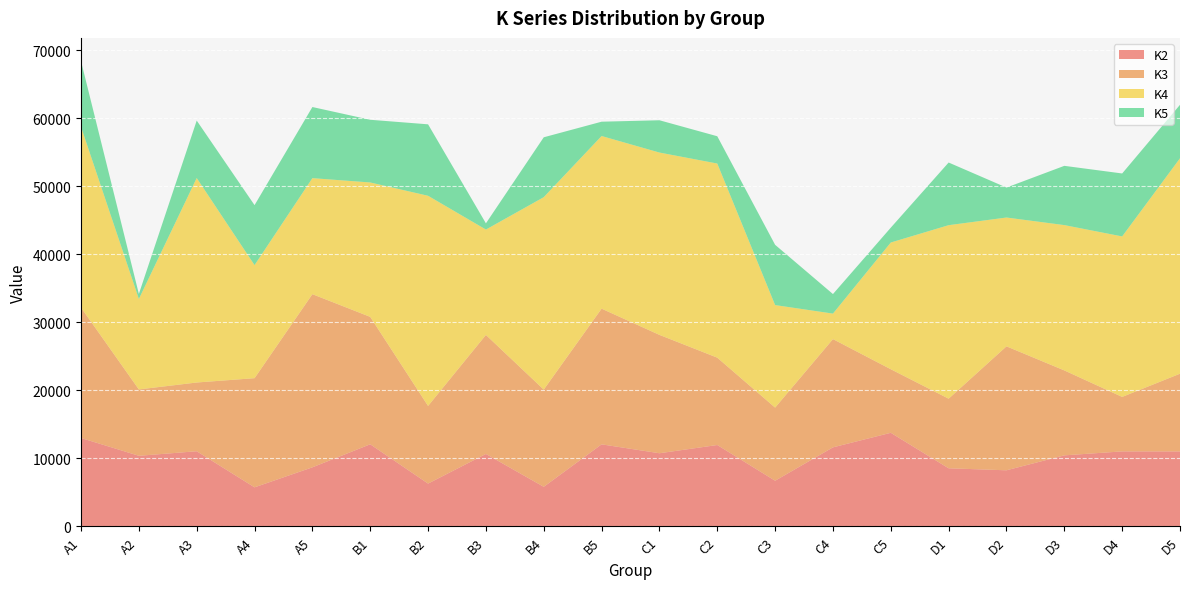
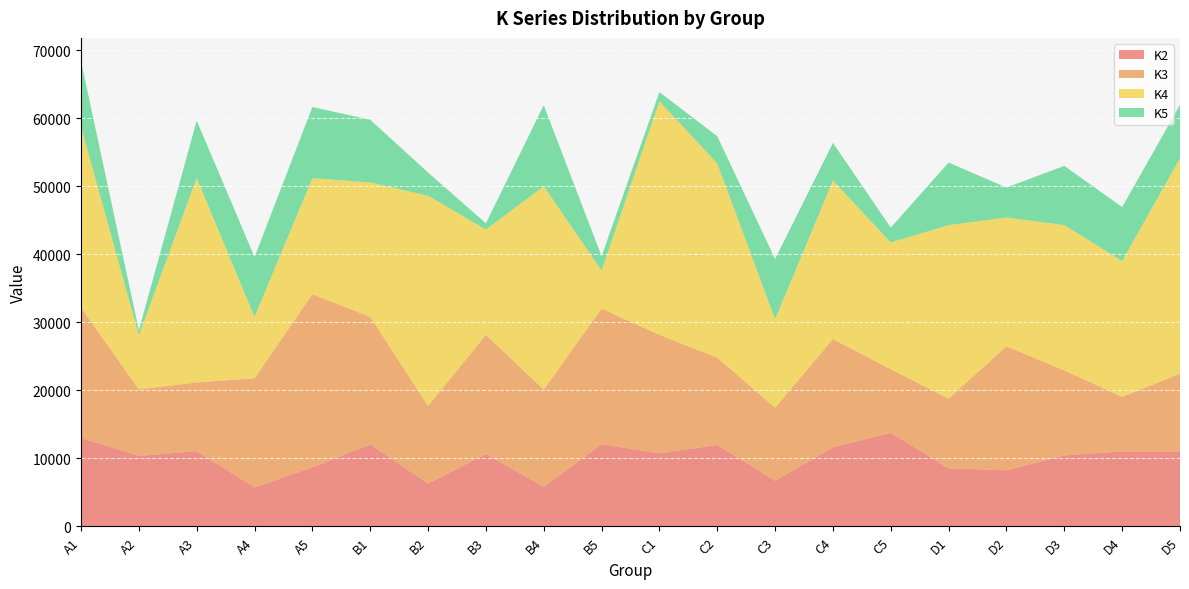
  {
    "K4": {
      "A1": 27000,
-     "A2": 13000,
+     "A2": 8000,
      "A3": 30000,
-     "A4": 17000,
+     "A4": 9000,
      "A5": 17000,
      "B1": 20000,
      "B2": 31000,
      "B3": 15000,
-     "B4": 28000,
-     "B5": 25000,
-     "C1": 27000,
+     "B4": 30000,
+     "B5": 6000,
+     "C1": 34000,
      "C2": 29000,
-     "C3": 15000,
-     "C4": 4000,
+     "C3": 13000,
+     "C4": 23000,
      "C5": 19000,
      "D1": 26000,
      "D2": 19000,
      "D3": 21000,
-     "D4": 24000,
+     "D4": 20000,
      "D5": 32000
    },
    "K5": {
      "A1": 10000,
      "A2": 1000,
      "A3": 8000,
      "A4": 9000,
      "A5": 10000,
      "B1": 9000,
-     "B2": 11000,
+     "B2": 3000,
      "B3": 1000,
-     "B4": 9000,
+     "B4": 12000,
      "B5": 2000,
-     "C1": 5000,
+     "C1": 1000,
      "C2": 4000,
      "C3": 9000,
-     "C4": 3000,
+     "C4": 6000,
      "C5": 2000,
      "D1": 9000,
      "D2": 4000,
      "D3": 9000,
-     "D4": 9000,
+     "D4": 8000,
      "D5": 8000
    }
  }
